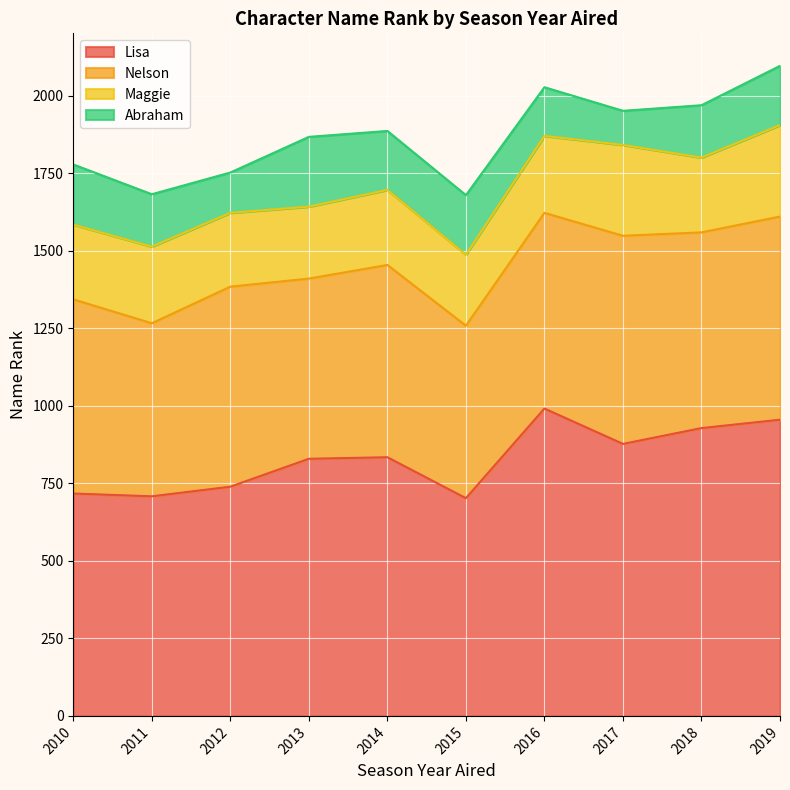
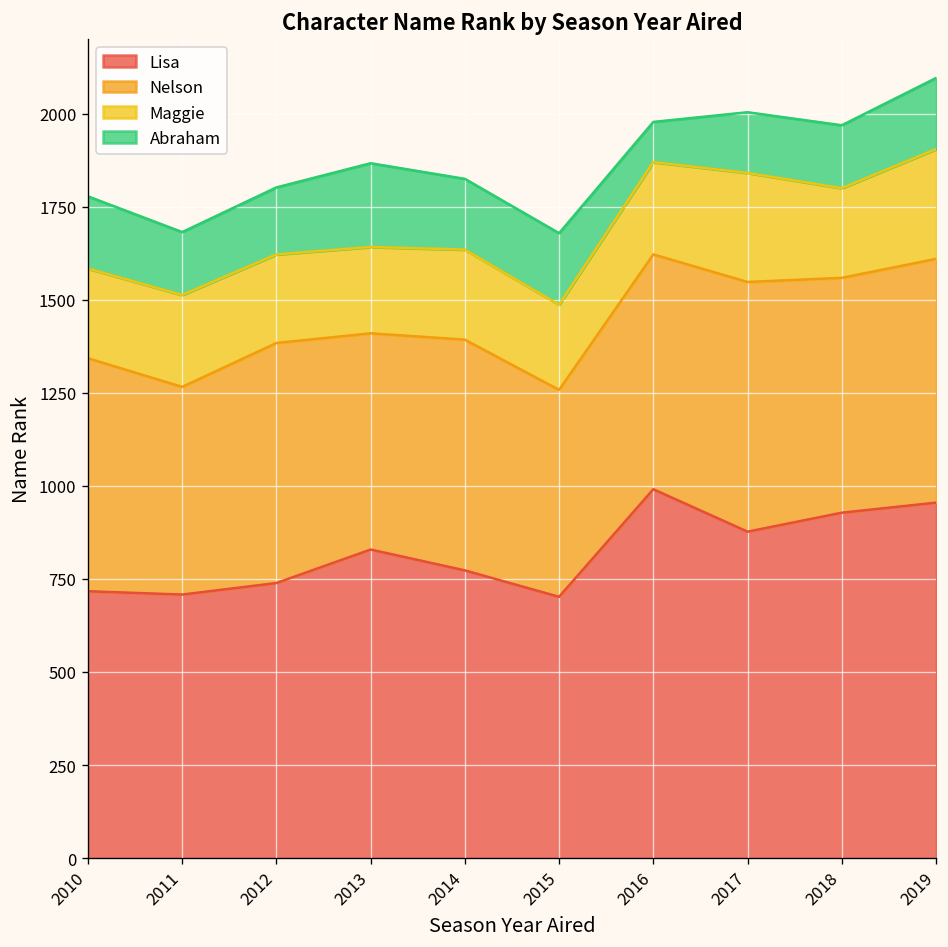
  {
    "Lisa": {
      "2010": 720,
      "2011": 710,
      "2012": 740,
      "2013": 830,
-     "2014": 830,
+     "2014": 770,
      "2015": 700,
      "2016": 990,
      "2017": 880,
      "2018": 930,
      "2019": 960
    },
    "Abraham": {
      "2010": 190,
      "2011": 170,
-     "2012": 130,
+     "2012": 180,
      "2013": 230,
      "2014": 190,
      "2015": 190,
-     "2016": 160,
-     "2017": 110,
+     "2016": 110,
+     "2017": 160,
      "2018": 170,
      "2019": 190
    }
  }
